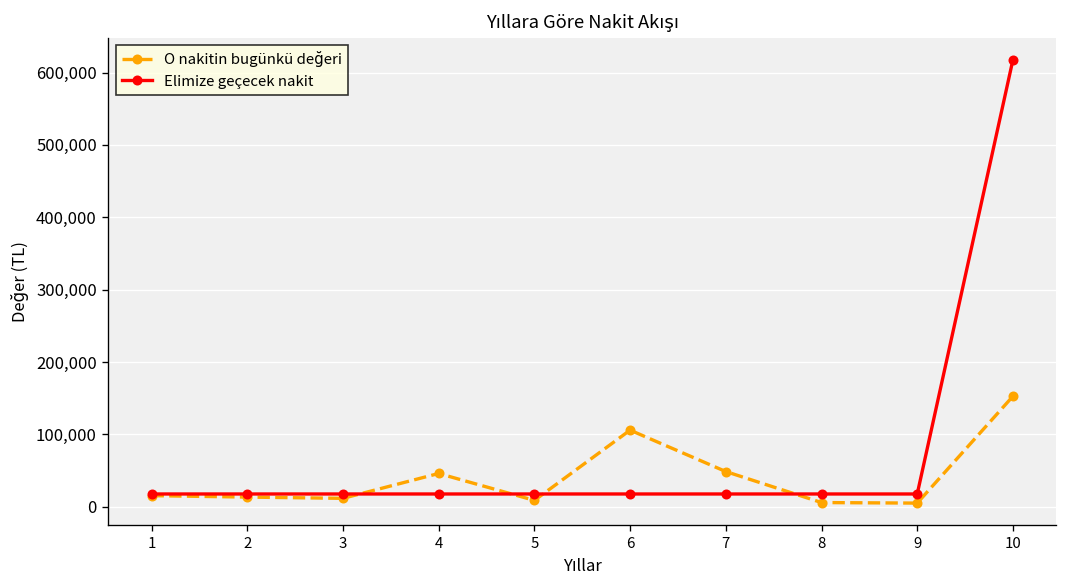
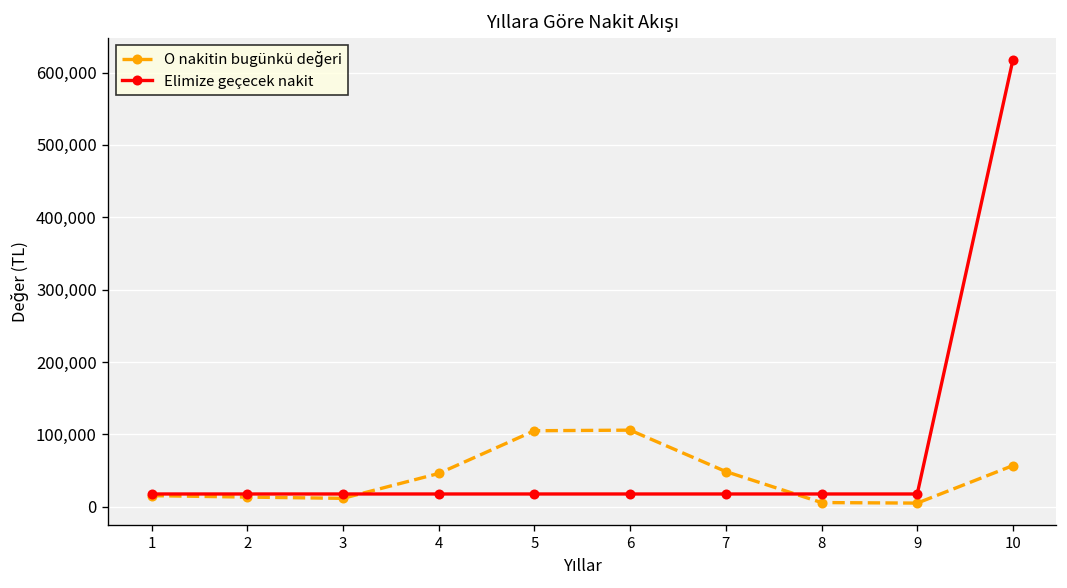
  {
    "O nakitin bugünkü değeri": {
      "3": "10,000",
      "4": "50,000",
-     "5": "10,000",
+     "5": "110,000",
      "6": "110,000",
      "7": "50,000",
      "8": "10,000",
      "9": "10,000",
-     "10": "150,000"
+     "10": "60,000"
    },
    "Elimize geçecek nakit": {
      "3": "20,000",
      "4": "20,000",
      "5": "20,000",
      "6": "20,000",
      "7": "20,000",
      "8": "20,000",
      "9": "20,000",
      "10": "620,000"
    }
  }
